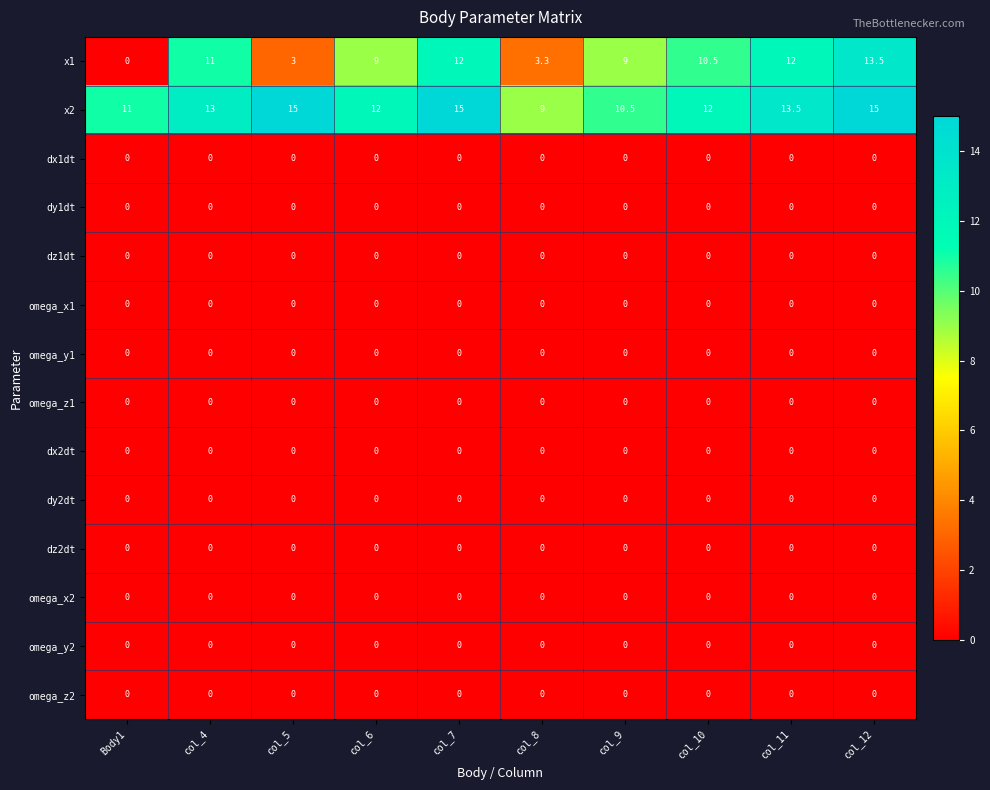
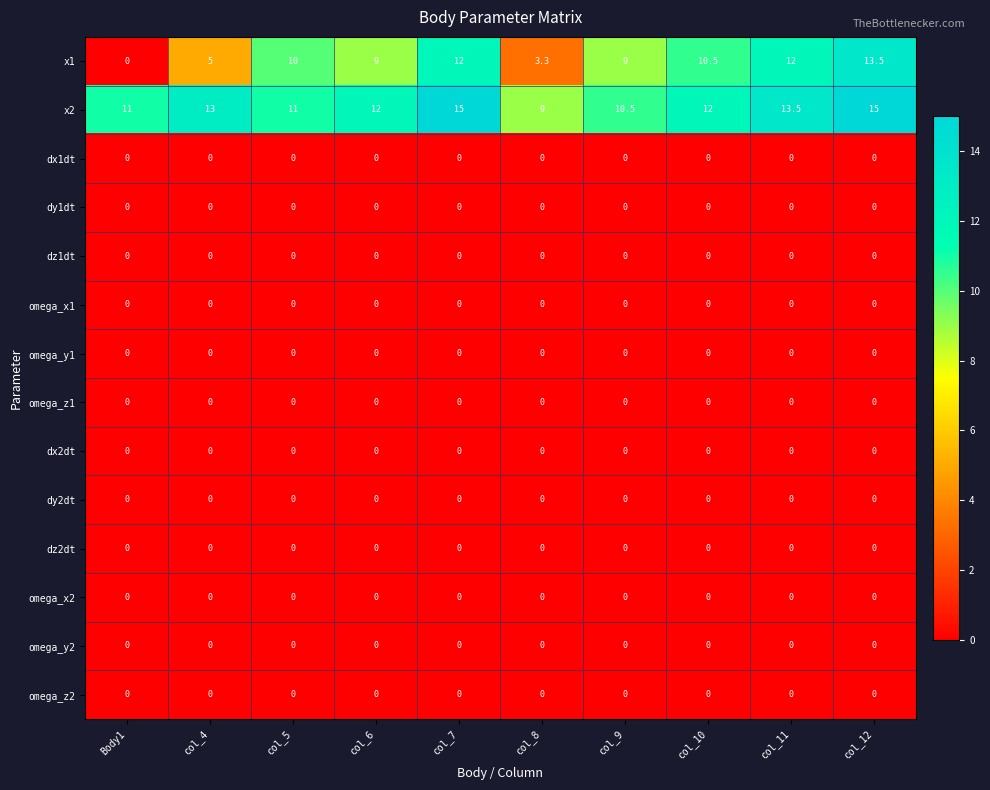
  {
    "x1": {
      "Body1": 0,
-     "col_4": 11,
-     "col_5": 3,
+     "col_4": 5,
+     "col_5": 10,
      "col_6": 9,
      "col_7": 12,
      "col_8": 3.3,
      "col_9": 9,
      "col_10": 10.5,
      "col_11": 12,
      "col_12": 13.5
    },
    "x2": {
      "Body1": 11,
      "col_4": 13,
-     "col_5": 15,
+     "col_5": 11,
      "col_6": 12,
      "col_7": 15,
      "col_8": 9,
      "col_9": 10.5,
      "col_10": 12,
      "col_11": 13.5,
      "col_12": 15
    },
    "dx1dt": {
      "Body1": 0,
      "col_4": 0,
      "col_5": 0,
      "col_6": 0,
      "col_7": 0,
      "col_8": 0,
      "col_9": 0,
      "col_10": 0,
      "col_11": 0,
      "col_12": 0
    },
    "dy1dt": {
      "Body1": 0,
      "col_4": 0,
      "col_5": 0,
      "col_6": 0,
      "col_7": 0,
      "col_8": 0,
      "col_9": 0,
      "col_10": 0,
      "col_11": 0,
      "col_12": 0
    },
    "dz1dt": {
      "Body1": 0,
      "col_4": 0,
      "col_5": 0,
      "col_6": 0,
      "col_7": 0,
      "col_8": 0,
      "col_9": 0,
      "col_10": 0,
      "col_11": 0,
      "col_12": 0
    },
    "omega_x1": {
      "Body1": 0,
      "col_4": 0,
      "col_5": 0,
      "col_6": 0,
      "col_7": 0,
      "col_8": 0,
      "col_9": 0,
      "col_10": 0,
      "col_11": 0,
      "col_12": 0
    },
    "omega_y1": {
      "Body1": 0,
      "col_4": 0,
      "col_5": 0,
      "col_6": 0,
      "col_7": 0,
      "col_8": 0,
      "col_9": 0,
      "col_10": 0,
      "col_11": 0,
      "col_12": 0
    },
    "omega_z1": {
      "Body1": 0,
      "col_4": 0,
      "col_5": 0,
      "col_6": 0,
      "col_7": 0,
      "col_8": 0,
      "col_9": 0,
      "col_10": 0,
      "col_11": 0,
      "col_12": 0
    },
    "dx2dt": {
      "Body1": 0,
      "col_4": 0,
      "col_5": 0,
      "col_6": 0,
      "col_7": 0,
      "col_8": 0,
      "col_9": 0,
      "col_10": 0,
      "col_11": 0,
      "col_12": 0
    },
    "dy2dt": {
      "Body1": 0,
      "col_4": 0,
      "col_5": 0,
      "col_6": 0,
      "col_7": 0,
      "col_8": 0,
      "col_9": 0,
      "col_10": 0,
      "col_11": 0,
      "col_12": 0
    },
    "dz2dt": {
      "Body1": 0,
      "col_4": 0,
      "col_5": 0,
      "col_6": 0,
      "col_7": 0,
      "col_8": 0,
      "col_9": 0,
      "col_10": 0,
      "col_11": 0,
      "col_12": 0
    },
    "omega_x2": {
      "Body1": 0,
      "col_4": 0,
      "col_5": 0,
      "col_6": 0,
      "col_7": 0,
      "col_8": 0,
      "col_9": 0,
      "col_10": 0,
      "col_11": 0,
      "col_12": 0
    },
    "omega_y2": {
      "Body1": 0,
      "col_4": 0,
      "col_5": 0,
      "col_6": 0,
      "col_7": 0,
      "col_8": 0,
      "col_9": 0,
      "col_10": 0,
      "col_11": 0,
      "col_12": 0
    },
    "omega_z2": {
      "Body1": 0,
      "col_4": 0,
      "col_5": 0,
      "col_6": 0,
      "col_7": 0,
      "col_8": 0,
      "col_9": 0,
      "col_10": 0,
      "col_11": 0,
      "col_12": 0
    }
  }
